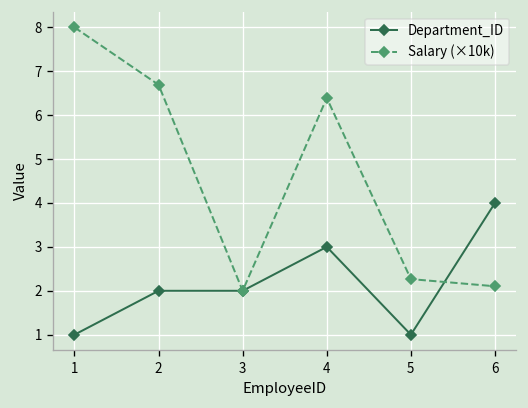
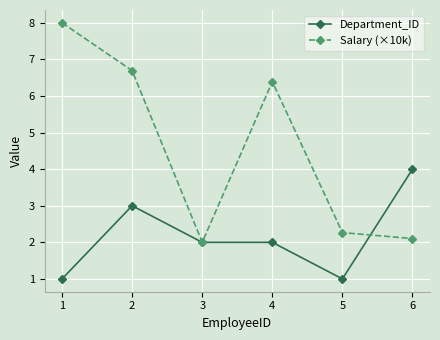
  {
    "Department_ID": {
      "1": 1,
-     "2": 2,
-     "4": 3,
+     "2": 3,
+     "4": 2,
      "5": 1,
      "6": 4
    },
    "Salary (×10k)": {
      "1": 8,
      "2": 6.7,
      "4": 6.4,
      "5": 2.3,
      "6": 2.1
    }
  }
